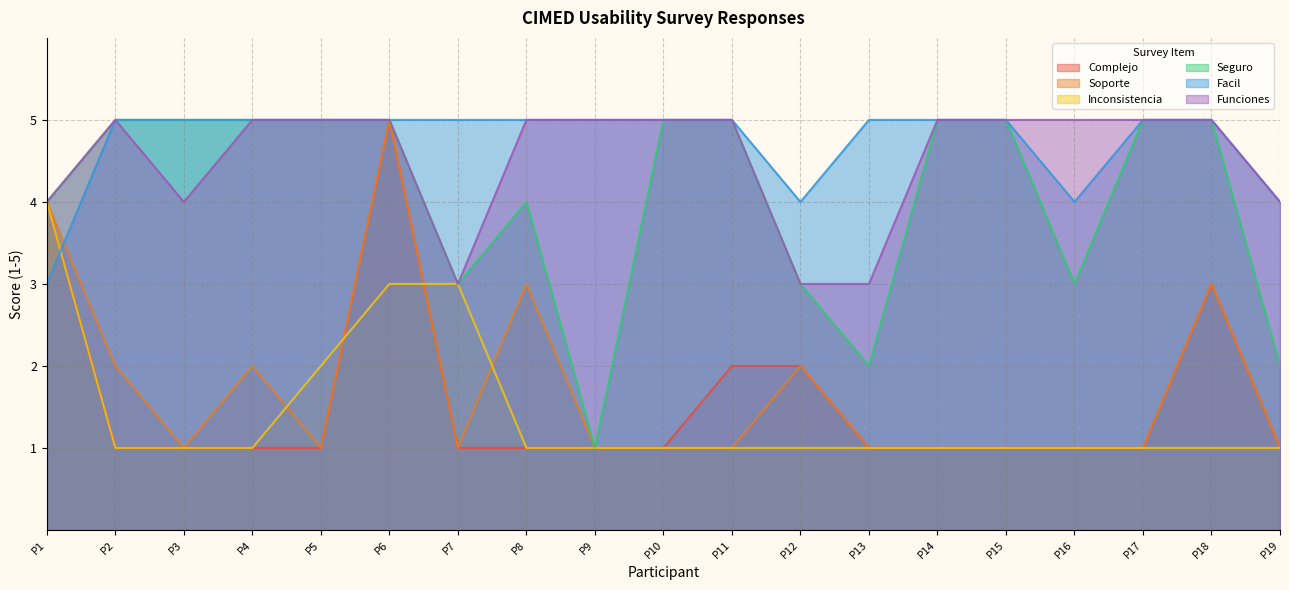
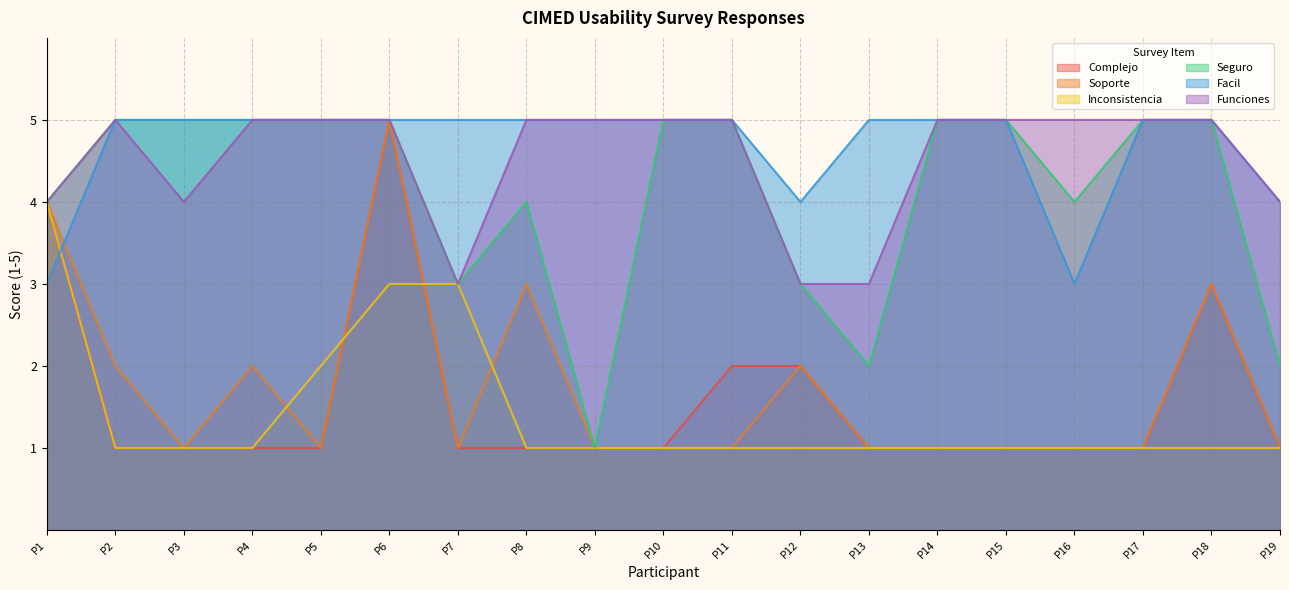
  {
    "Seguro": {
      "P8": 4,
      "P13": 2,
-     "P16": 3,
+     "P16": 4,
      "P19": 2
    },
    "Facil": {
      "P1": 3,
      "P7": 5,
      "P12": 4,
      "P13": 5,
-     "P16": 4
+     "P16": 3
    },
    "Funciones": {
      "P3": 4,
      "P13": 3,
      "P16": 5
    }
  }
